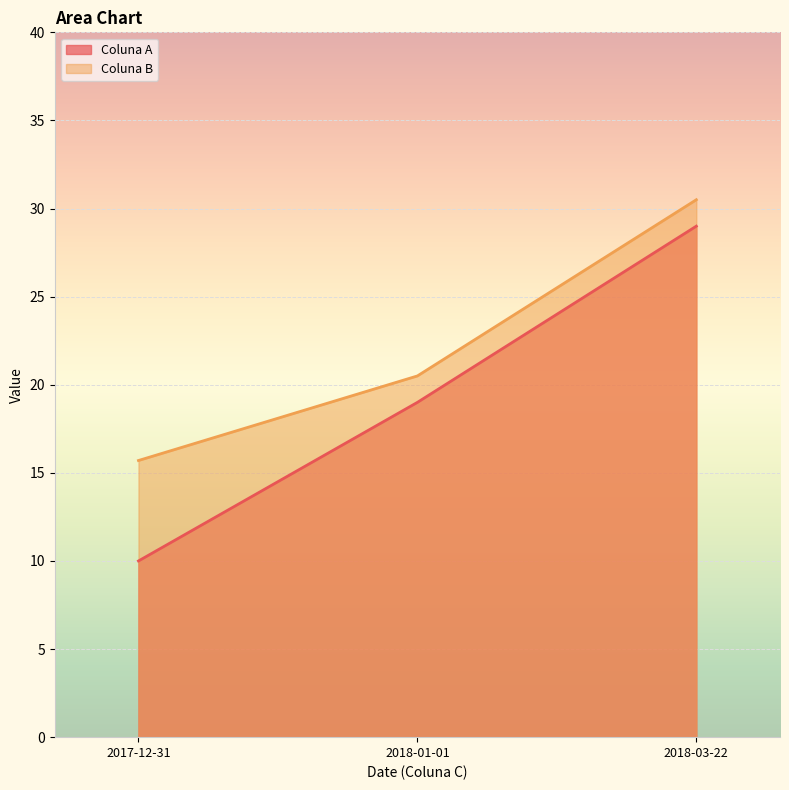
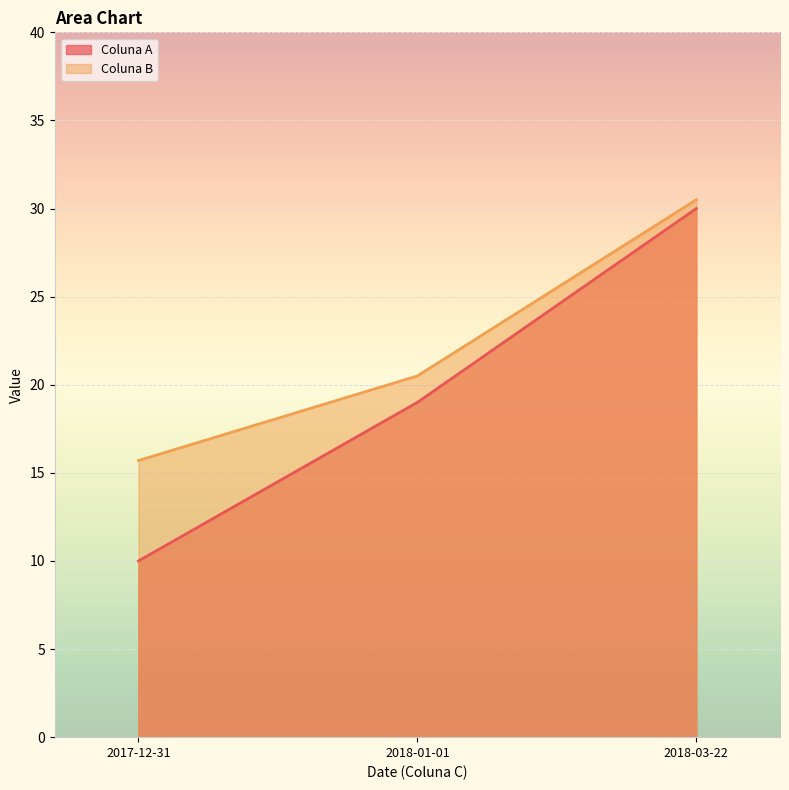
  {
    "Coluna A": {
      "2017-12-31": 10,
      "2018-01-01": 19,
-     "2018-03-22": 29
+     "2018-03-22": 30
    },
    "Coluna B": {
      "2017-12-31": 15.7,
      "2018-01-01": 20.5,
      "2018-03-22": 30.5
    }
  }
